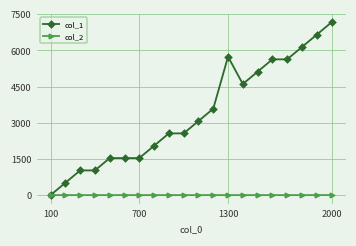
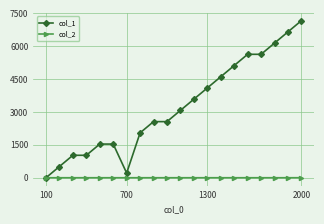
  {
    "col_1": {
-     "700": 1500,
-     "1300": 5700,
+     "700": 200,
+     "1300": 4100,
      "2000": 7200
    },
    "col_2": {
      "700": 0,
      "1300": 0,
      "2000": 0
    }
  }
